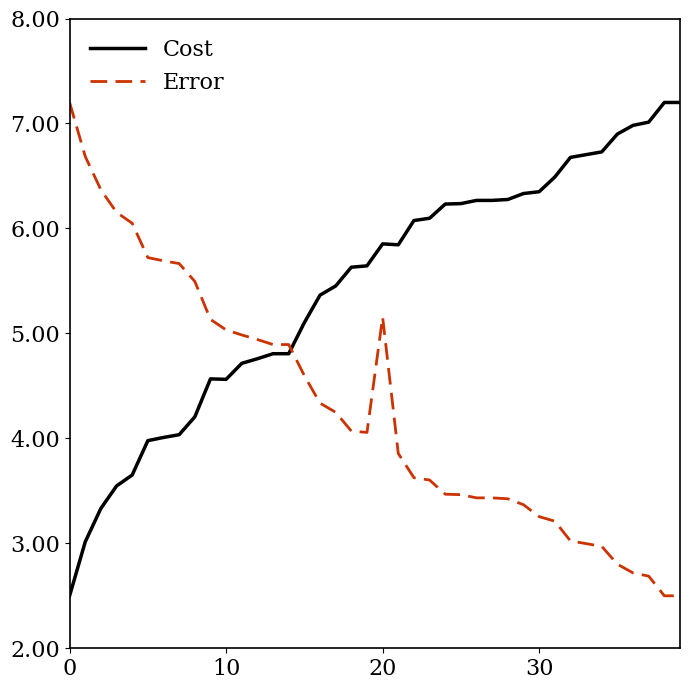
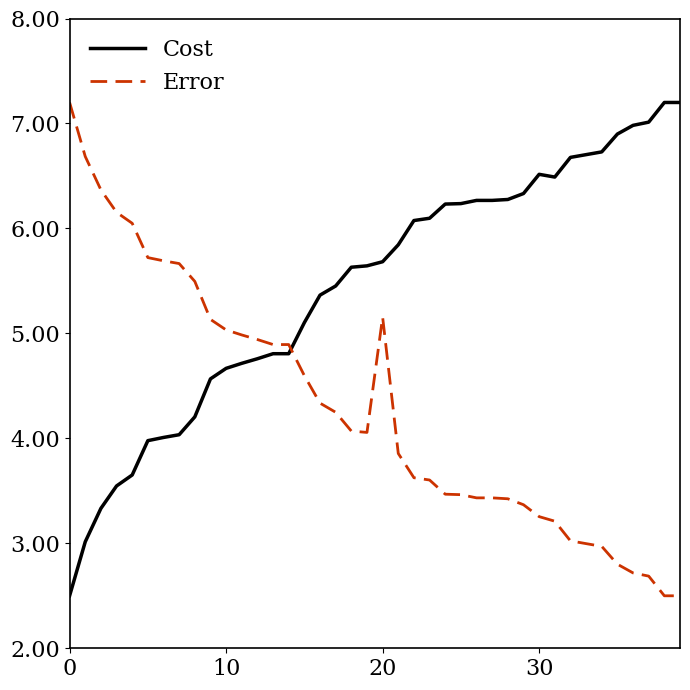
  {
    "Cost": {
      "0": 2.50,
-     "10": 4.56,
-     "20": 5.85,
-     "30": 6.35
+     "10": 4.67,
+     "20": 5.68,
+     "30": 6.52
    },
    "Error": {
      "0": 7.20,
      "10": 5.03,
      "20": 5.16,
      "30": 3.25
    }
  }
